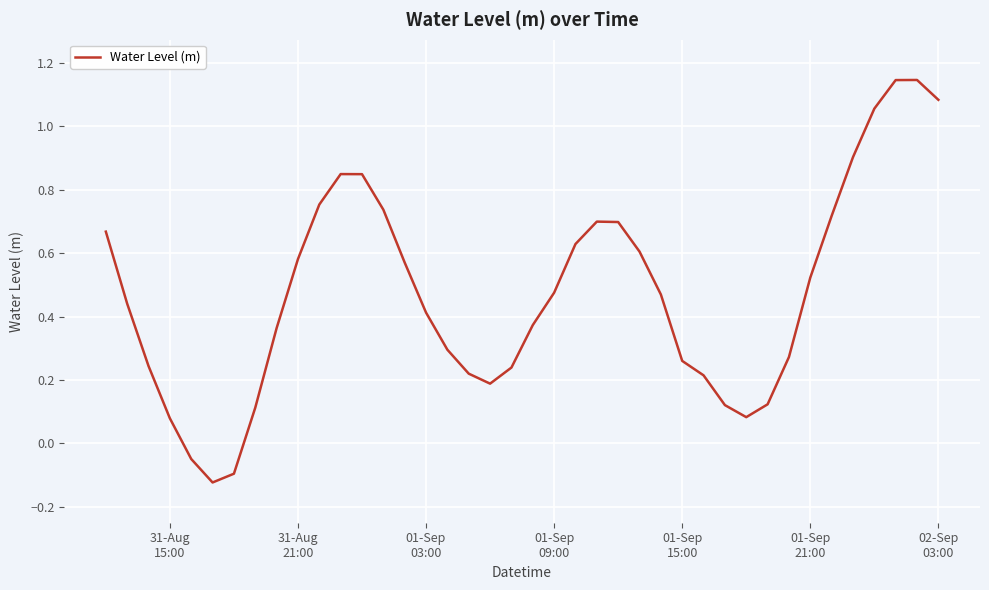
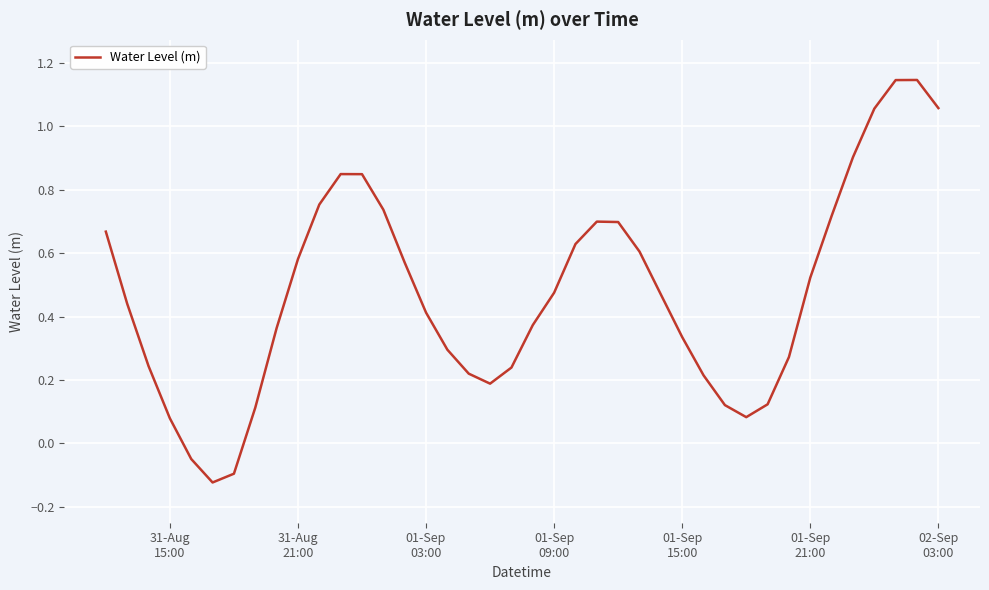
  {
    "31-Aug 15:00": 0.08,
    "31-Aug 21:00": 0.58,
    "01-Sep 03:00": 0.41,
    "01-Sep 09:00": 0.48,
-   "01-Sep 15:00": 0.26,
+   "01-Sep 15:00": 0.34,
    "01-Sep 21:00": 0.52,
-   "02-Sep 03:00": 1.08
+   "02-Sep 03:00": 1.06
  }
